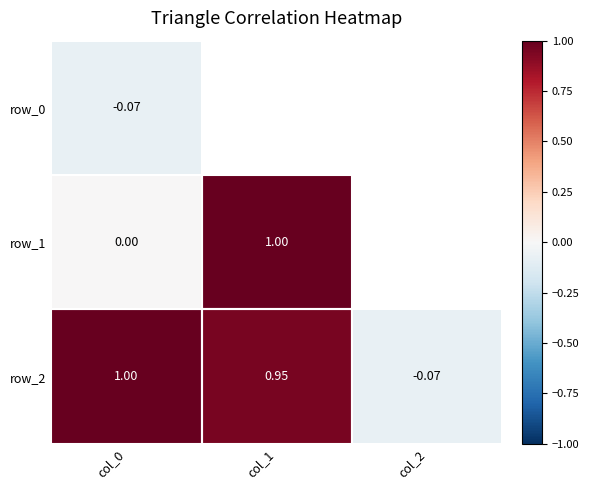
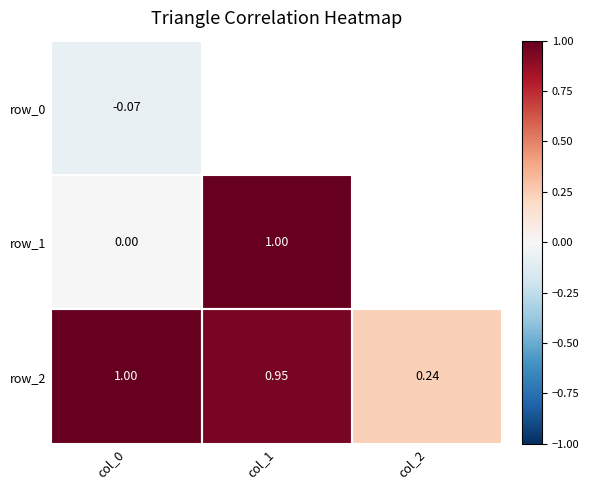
  {
    "row_0": {
      "col_0": -0.07
    },
    "row_1": {
      "col_0": 0.00,
      "col_1": 1.00
    },
    "row_2": {
      "col_0": 1.00,
      "col_1": 0.95,
-     "col_2": -0.07
+     "col_2": 0.24
    }
  }
